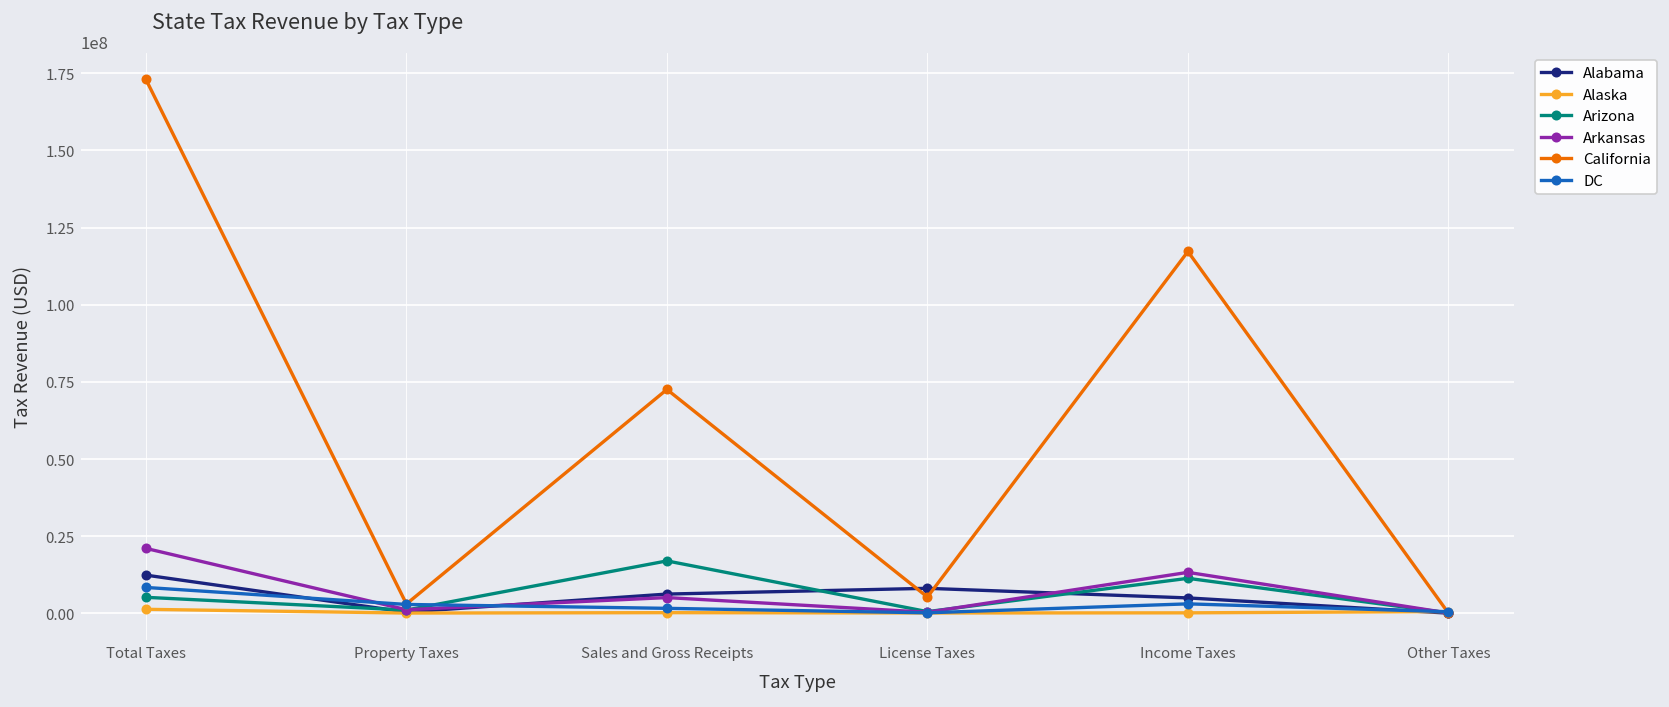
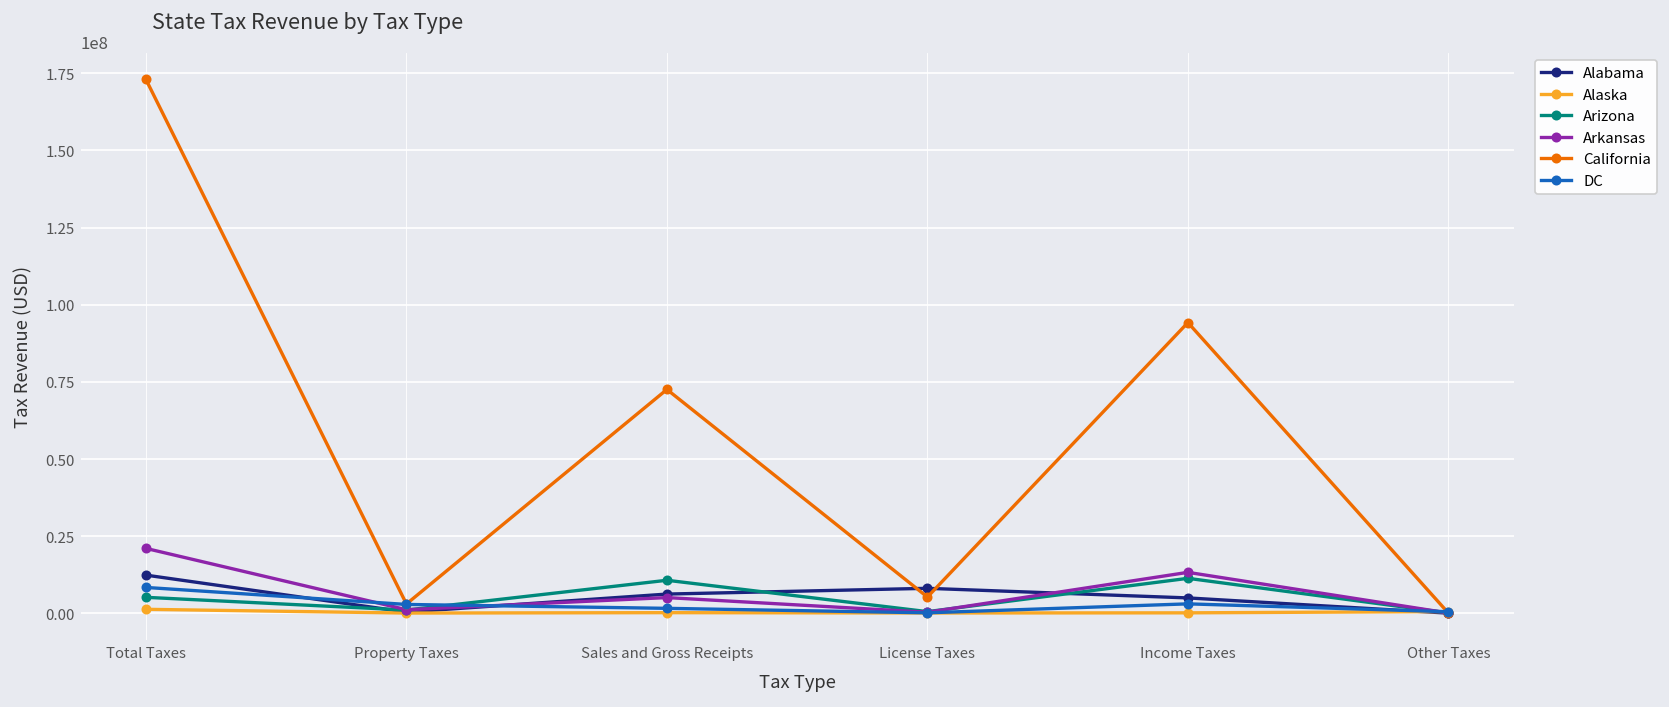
  {
    "Alabama": {
      "Total Taxes": 12000000,
      "Sales and Gross Receipts": 6000000,
      "License Taxes": 8000000,
      "Income Taxes": 5000000
    },
    "Alaska": {
      "Total Taxes": 1000000,
      "Sales and Gross Receipts": 0,
      "Income Taxes": 0
    },
    "Arizona": {
      "Total Taxes": 5000000,
-     "Sales and Gross Receipts": 17000000,
+     "Sales and Gross Receipts": 11000000,
      "Income Taxes": 11000000
    },
    "Arkansas": {
      "Total Taxes": 21000000,
      "Sales and Gross Receipts": 5000000,
      "Income Taxes": 13000000
    },
    "California": {
      "Total Taxes": 173000000,
      "Sales and Gross Receipts": 73000000,
      "License Taxes": 5000000,
-     "Income Taxes": 117000000
+     "Income Taxes": 94000000
    },
    "DC": {
      "Total Taxes": 8000000,
      "Sales and Gross Receipts": 2000000,
      "Income Taxes": 3000000
    }
  }
